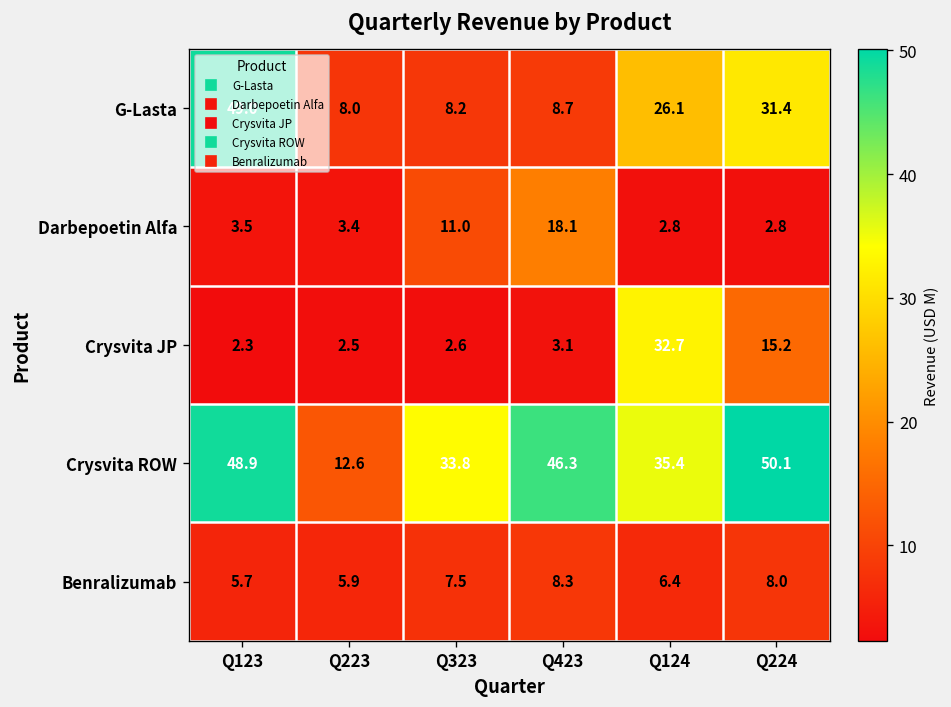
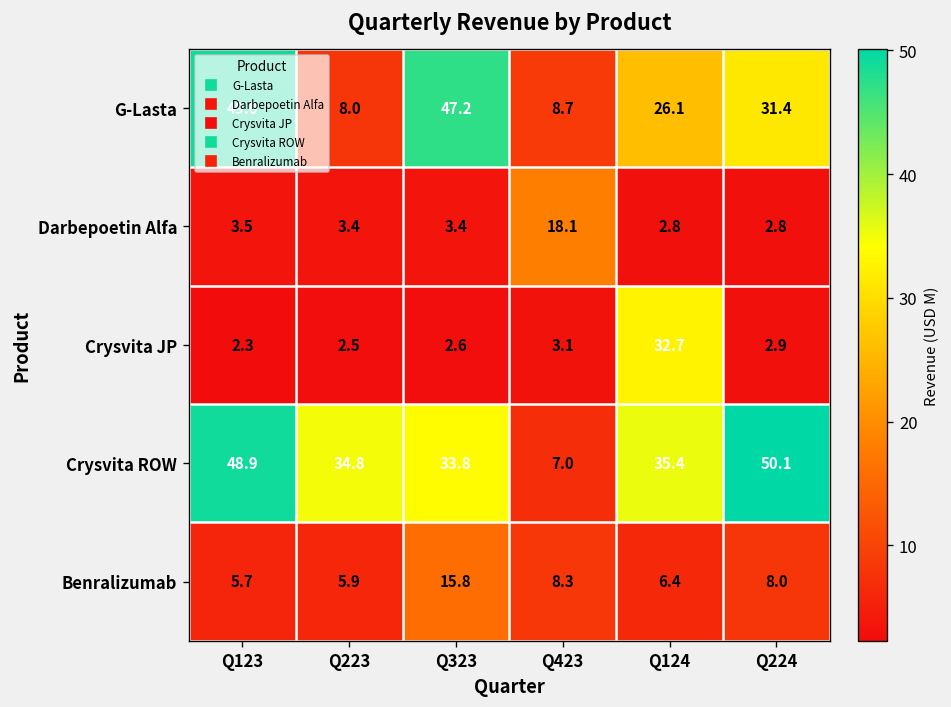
  {
    "G-Lasta": {
      "Q223": 8.0,
-     "Q323": 8.2,
+     "Q323": 47.2,
      "Q423": 8.7,
      "Q124": 26.1,
      "Q224": 31.4
    },
    "Darbepoetin Alfa": {
      "Q123": 3.5,
      "Q223": 3.4,
-     "Q323": 11.0,
+     "Q323": 3.4,
      "Q423": 18.1,
      "Q124": 2.8,
      "Q224": 2.8
    },
    "Crysvita JP": {
      "Q123": 2.3,
      "Q223": 2.5,
      "Q323": 2.6,
      "Q423": 3.1,
      "Q124": 32.7,
-     "Q224": 15.2
+     "Q224": 2.9
    },
    "Crysvita ROW": {
      "Q123": 48.9,
-     "Q223": 12.6,
+     "Q223": 34.8,
      "Q323": 33.8,
-     "Q423": 46.3,
+     "Q423": 7.0,
      "Q124": 35.4,
      "Q224": 50.1
    },
    "Benralizumab": {
      "Q123": 5.7,
      "Q223": 5.9,
-     "Q323": 7.5,
+     "Q323": 15.8,
      "Q423": 8.3,
      "Q124": 6.4,
      "Q224": 8.0
    }
  }
